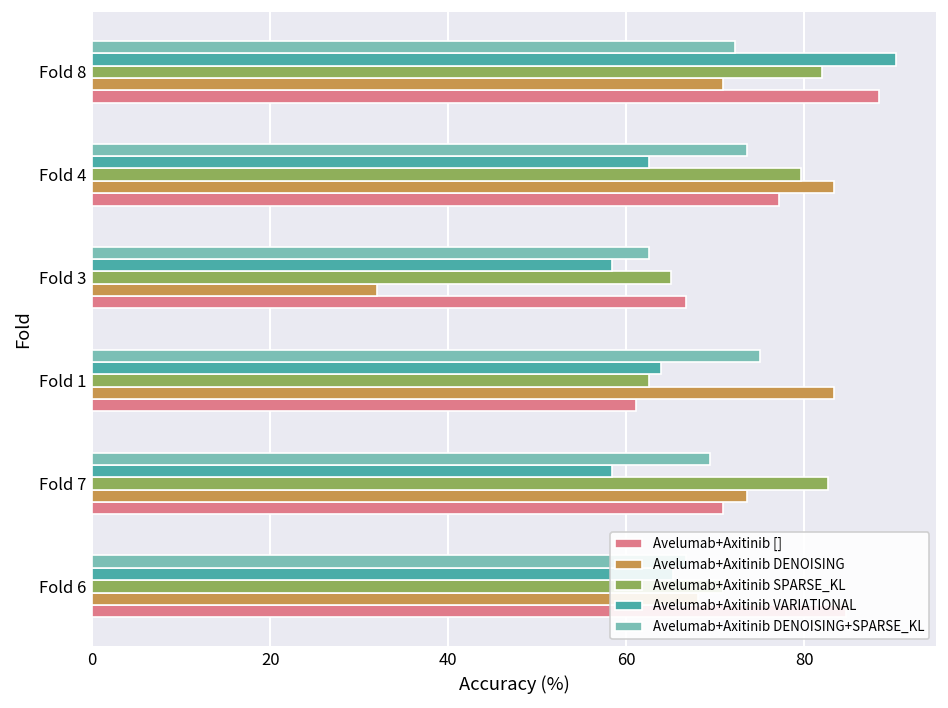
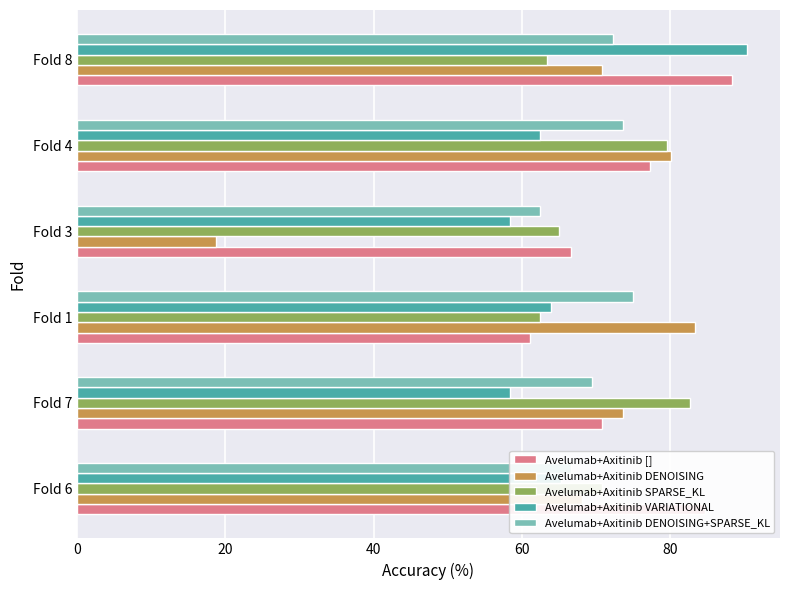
  {
    "Avelumab+Axitinib []": {
      "Fold 8": 88,
      "Fold 4": 77,
      "Fold 3": 67,
      "Fold 1": 61,
      "Fold 7": 71
    },
    "Avelumab+Axitinib DENOISING": {
      "Fold 8": 71,
-     "Fold 4": 83,
-     "Fold 3": 32,
+     "Fold 4": 80,
+     "Fold 3": 19,
      "Fold 1": 83,
      "Fold 7": 74
    },
    "Avelumab+Axitinib SPARSE_KL": {
-     "Fold 8": 82,
+     "Fold 8": 63,
      "Fold 4": 80,
      "Fold 3": 65,
      "Fold 1": 63,
      "Fold 7": 83
    }
  }
